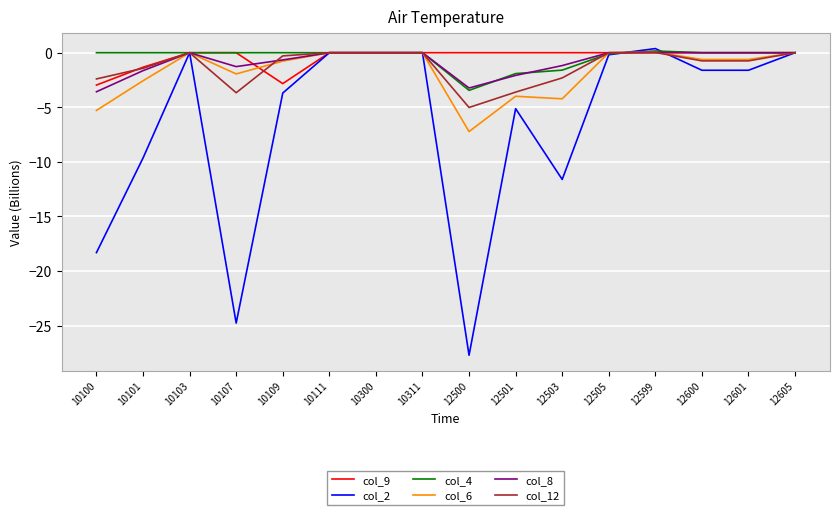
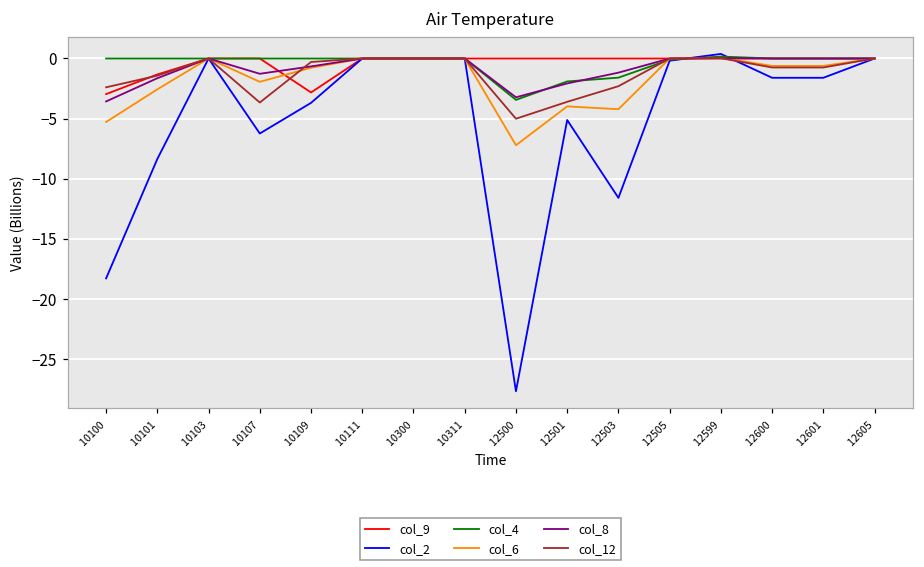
  {
    "col_9": {
      "10100": -3.0,
      "10109": -2.8,
      "12500": 0.0,
      "12501": 0.0,
      "12503": 0.0
    },
    "col_2": {
      "10100": -18.3,
-     "10101": -9.7,
-     "10107": -24.8,
+     "10101": -8.4,
+     "10107": -6.2,
      "10109": -3.7,
      "12500": -27.7,
      "12501": -5.1,
      "12503": -11.6,
      "12600": -1.6,
      "12601": -1.6
    },
    "col_4": {
      "10100": 0.0,
      "10101": 0.0,
      "10109": 0.0,
      "12503": -1.6
    },
    "col_6": {
      "10100": -5.3,
      "10101": -2.6,
      "10107": -1.9,
      "12500": -7.2,
      "12501": -4.0,
      "12503": -4.2
    },
    "col_8": {
      "10100": -3.6,
      "10107": -1.3,
      "12503": -1.2
    },
    "col_12": {
      "10100": -2.4,
      "10107": -3.7,
      "10109": -0.3,
      "12500": -5.0,
      "12501": -3.6,
      "12503": -2.3
    }
  }
